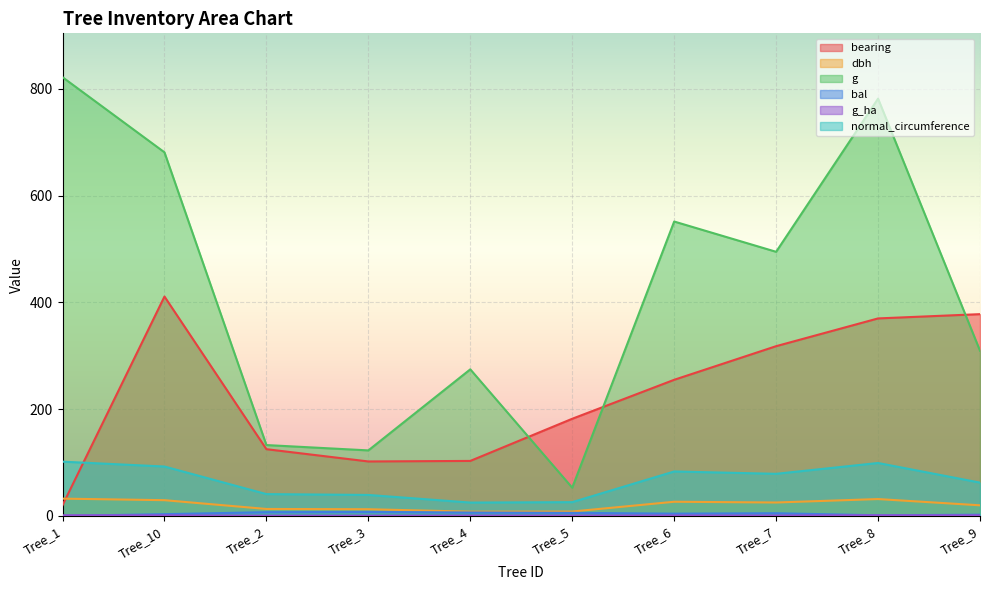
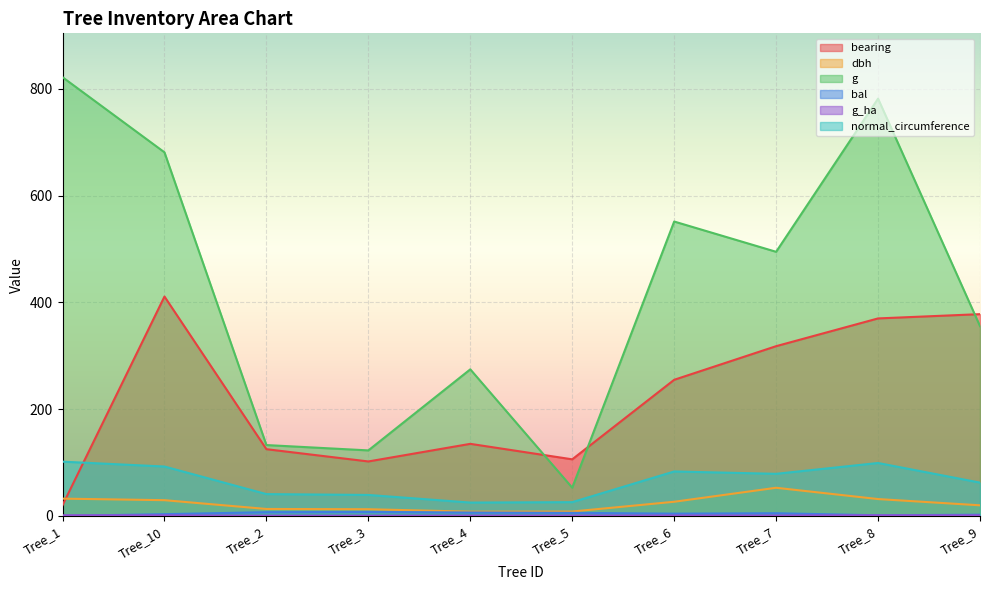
  {
    "bearing": {
      "Tree_1": 20,
      "Tree_10": 410,
      "Tree_2": 130,
      "Tree_3": 100,
-     "Tree_4": 100,
-     "Tree_5": 180,
+     "Tree_4": 140,
+     "Tree_5": 110,
      "Tree_6": 260,
      "Tree_7": 320,
      "Tree_8": 370,
      "Tree_9": 380
    },
    "dbh": {
      "Tree_1": 30,
      "Tree_10": 30,
      "Tree_2": 10,
      "Tree_3": 10,
      "Tree_6": 30,
-     "Tree_7": 30,
+     "Tree_7": 50,
      "Tree_8": 30,
      "Tree_9": 20
    },
    "g": {
      "Tree_1": 820,
      "Tree_10": 680,
      "Tree_2": 130,
      "Tree_3": 120,
      "Tree_4": 270,
      "Tree_5": 50,
      "Tree_6": 550,
      "Tree_7": 490,
-     "Tree_9": 310
+     "Tree_9": 360
    },
    "g_ha": {
      "Tree_2": 0,
      "Tree_3": 0,
      "Tree_4": 0,
      "Tree_5": 0
    }
  }
